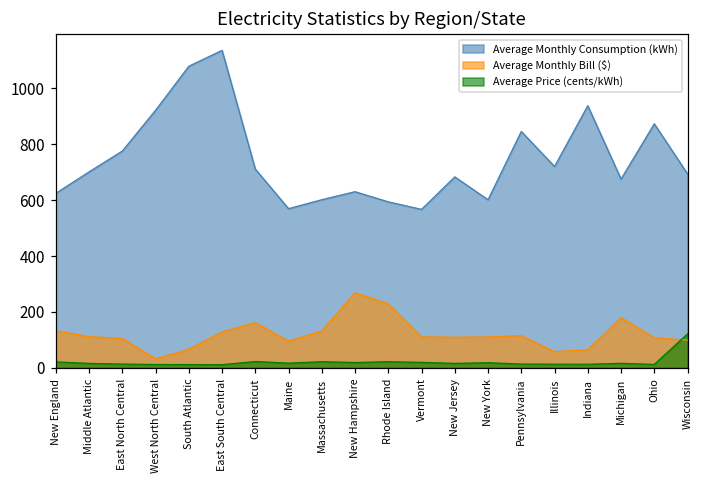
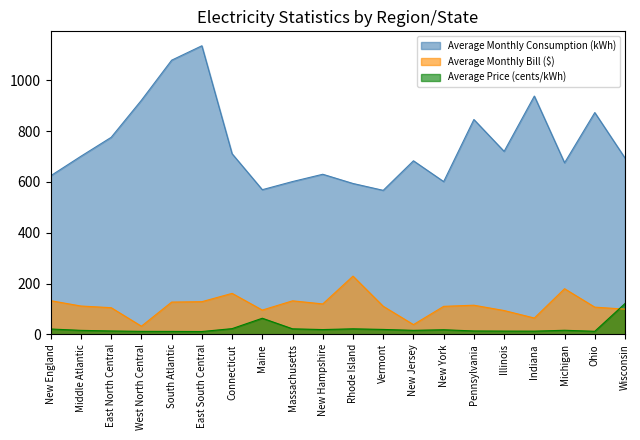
  {
    "Average Monthly Consumption (kWh)": {
      "New England": 620,
      "Middle Atlantic": 700,
      "East North Central": 780,
      "West North Central": 920,
      "South Atlantic": 1080,
      "East South Central": 1140,
      "Connecticut": 710,
      "Maine": 570,
      "Massachusetts": 600,
      "New Hampshire": 630,
      "Rhode Island": 590,
      "Vermont": 570,
      "New Jersey": 680,
      "New York": 600,
      "Pennsylvania": 850,
      "Illinois": 720,
      "Indiana": 940,
      "Michigan": 680,
      "Ohio": 870,
      "Wisconsin": 690
    },
    "Average Monthly Bill ($)": {
      "New England": 130,
      "Middle Atlantic": 110,
      "East North Central": 110,
      "West North Central": 30,
-     "South Atlantic": 70,
+     "South Atlantic": 130,
      "East South Central": 130,
      "Connecticut": 160,
      "Maine": 100,
      "Massachusetts": 130,
-     "New Hampshire": 270,
+     "New Hampshire": 120,
      "Rhode Island": 230,
      "Vermont": 110,
-     "New Jersey": 110,
+     "New Jersey": 40,
      "New York": 110,
      "Pennsylvania": 110,
-     "Illinois": 60,
+     "Illinois": 90,
      "Indiana": 60,
      "Michigan": 180,
      "Ohio": 110,
      "Wisconsin": 100
    },
    "Average Price (cents/kWh)": {
      "New England": 20,
      "Middle Atlantic": 20,
      "East North Central": 10,
      "West North Central": 10,
      "South Atlantic": 10,
      "East South Central": 10,
      "Connecticut": 20,
-     "Maine": 20,
+     "Maine": 60,
      "Massachusetts": 20,
      "New Hampshire": 20,
      "Rhode Island": 20,
      "Vermont": 20,
      "New Jersey": 20,
      "New York": 20,
      "Pennsylvania": 10,
      "Illinois": 10,
      "Indiana": 10,
      "Michigan": 20,
      "Ohio": 10,
      "Wisconsin": 120
    }
  }
